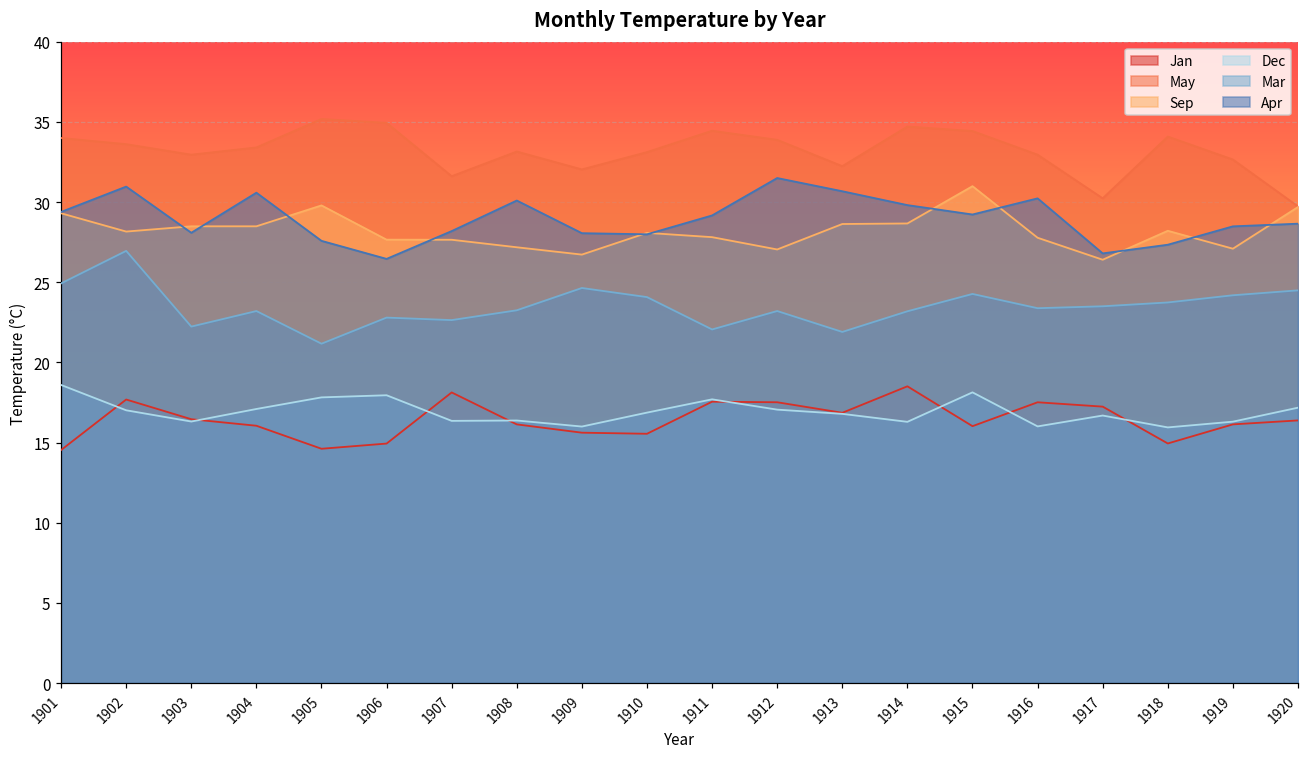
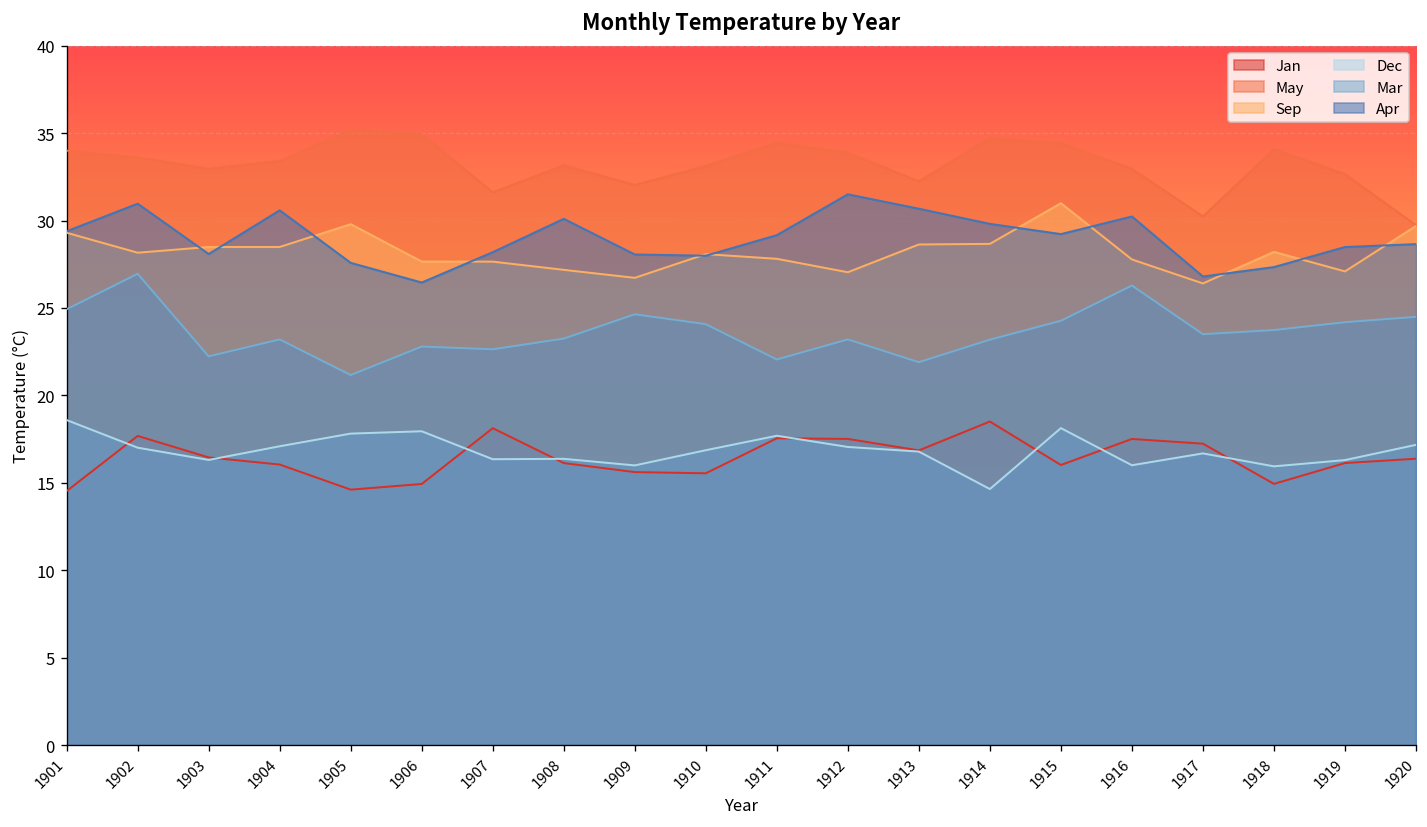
  {
    "Jan": {
      "1901": 14.5,
      "1902": 17.7,
      "1904": 16.0,
      "1905": 14.6,
      "1906": 14.9,
      "1907": 18.1,
      "1908": 16.1,
      "1909": 15.6,
      "1910": 15.5,
      "1912": 17.5,
      "1914": 18.5,
      "1915": 16.0,
      "1916": 17.5,
      "1917": 17.2,
      "1918": 14.9,
      "1920": 16.4
    },
    "Dec": {
      "1901": 18.6,
      "1902": 17.0,
      "1904": 17.1,
      "1905": 17.8,
      "1906": 18.0,
      "1907": 16.4,
      "1908": 16.4,
      "1909": 16.0,
      "1910": 16.9,
      "1912": 17.1,
-     "1914": 16.3,
+     "1914": 14.6,
      "1915": 18.1,
      "1916": 16.0,
      "1917": 16.7,
      "1918": 15.9,
      "1920": 17.2
    },
    "Mar": {
      "1901": 24.9,
      "1902": 27.0,
      "1903": 22.2,
      "1904": 23.2,
      "1905": 21.2,
      "1906": 22.8,
      "1907": 22.6,
      "1908": 23.3,
      "1909": 24.6,
      "1910": 24.1,
      "1911": 22.1,
      "1912": 23.2,
      "1913": 21.9,
      "1914": 23.2,
      "1915": 24.3,
-     "1916": 23.4,
+     "1916": 26.3,
      "1917": 23.5,
      "1918": 23.7,
      "1919": 24.2,
      "1920": 24.5
    },
    "Apr": {
      "1902": 31.0,
      "1903": 28.1,
      "1904": 30.6,
      "1905": 27.6,
      "1906": 26.5,
      "1907": 28.2,
      "1908": 30.1,
      "1909": 28.1,
      "1911": 29.2,
      "1912": 31.5,
      "1913": 30.7,
      "1914": 29.8,
      "1915": 29.2,
      "1916": 30.2,
      "1917": 26.8,
      "1918": 27.3,
      "1919": 28.5,
      "1920": 28.7
    }
  }
